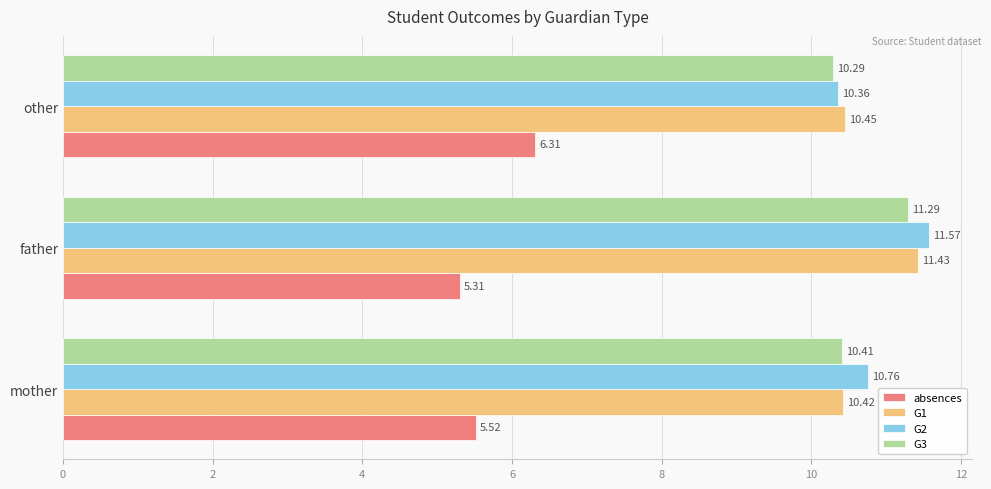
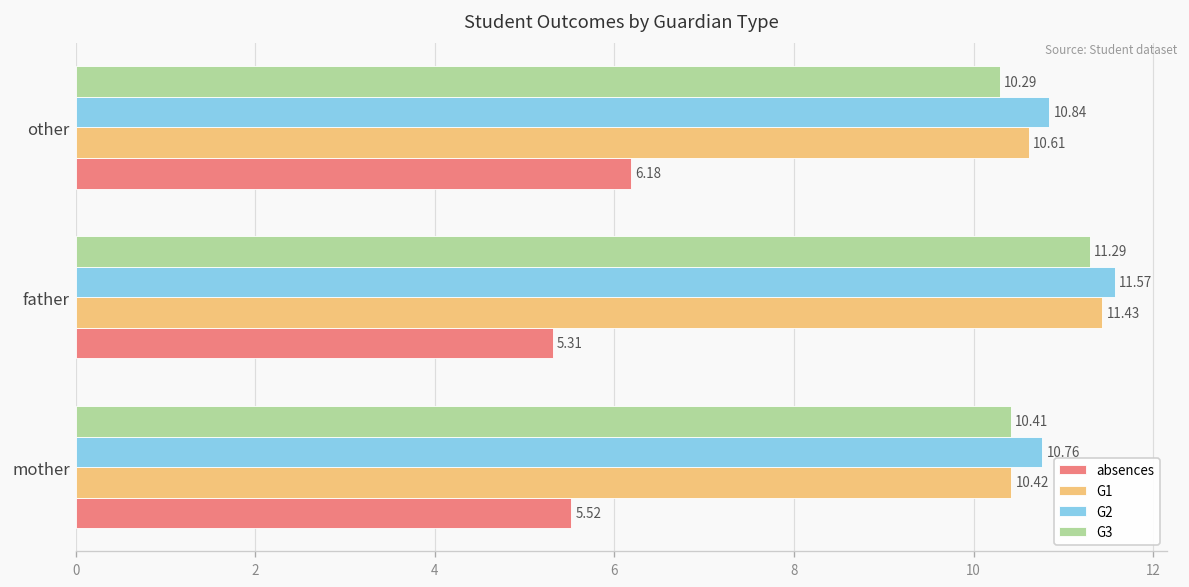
  {
    "absences": {
-     "other": 6.31,
+     "other": 6.18,
      "father": 5.31,
      "mother": 5.52
    },
    "G1": {
-     "other": 10.45,
+     "other": 10.61,
      "father": 11.43,
      "mother": 10.42
    },
    "G2": {
-     "other": 10.36,
+     "other": 10.84,
      "father": 11.57,
      "mother": 10.76
    },
    "G3": {
      "other": 10.29,
      "father": 11.29,
      "mother": 10.41
    }
  }
